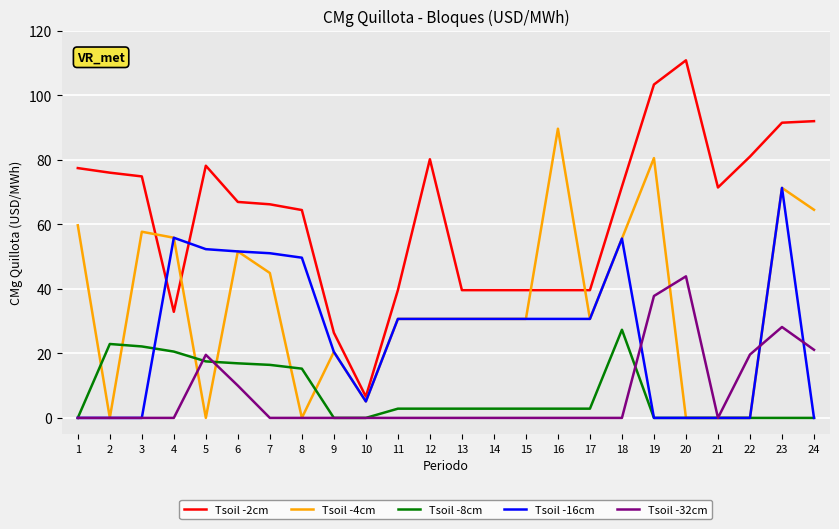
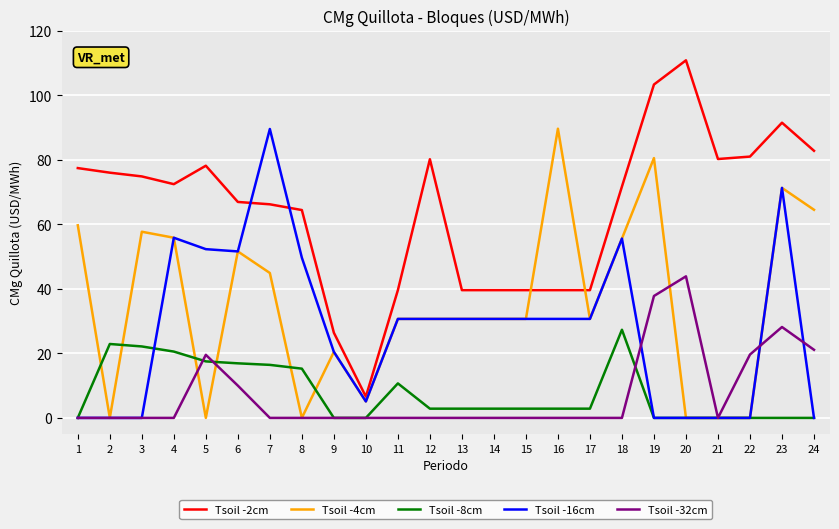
  {
    "Tsoil -2cm": {
      "1": 77,
      "2": 76,
      "3": 75,
-     "4": 33,
+     "4": 72,
      "5": 78,
      "6": 67,
      "7": 66,
      "8": 64,
      "9": 26,
      "10": 7,
      "11": 40,
      "12": 80,
      "13": 40,
      "14": 40,
      "15": 40,
      "16": 40,
      "17": 40,
      "18": 72,
      "19": 103,
      "20": 111,
-     "21": 71,
+     "21": 80,
      "22": 81,
      "23": 91,
-     "24": 92
+     "24": 83
    },
    "Tsoil -4cm": {
      "1": 60,
      "3": 58,
      "5": 0,
      "7": 45,
      "16": 90,
      "19": 80,
      "24": 64
    },
    "Tsoil -8cm": {
      "2": 23,
      "3": 22,
      "4": 21,
      "5": 18,
      "6": 17,
      "7": 16,
      "8": 15,
-     "11": 3,
+     "11": 11,
      "12": 3,
      "13": 3,
      "14": 3,
      "15": 3,
      "16": 3,
      "17": 3,
      "18": 27,
      "23": 0
    },
    "Tsoil -16cm": {
      "5": 52,
-     "7": 51,
+     "7": 90,
      "8": 50,
      "16": 31
    },
    "Tsoil -32cm": {
      "4": 0,
      "5": 20,
      "6": 10,
      "7": 0,
      "11": 0,
      "12": 0,
      "13": 0,
      "14": 0,
      "15": 0,
      "16": 0,
      "17": 0,
      "18": 0,
      "19": 38,
      "20": 44,
      "22": 20,
      "23": 28,
      "24": 21
    }
  }
